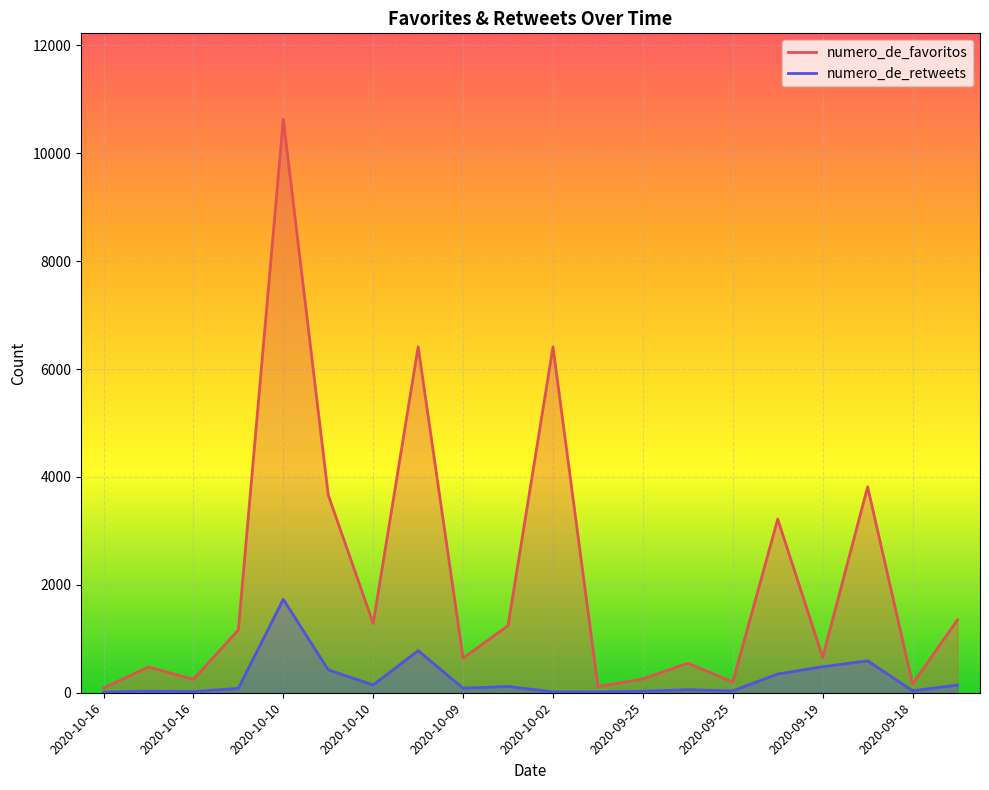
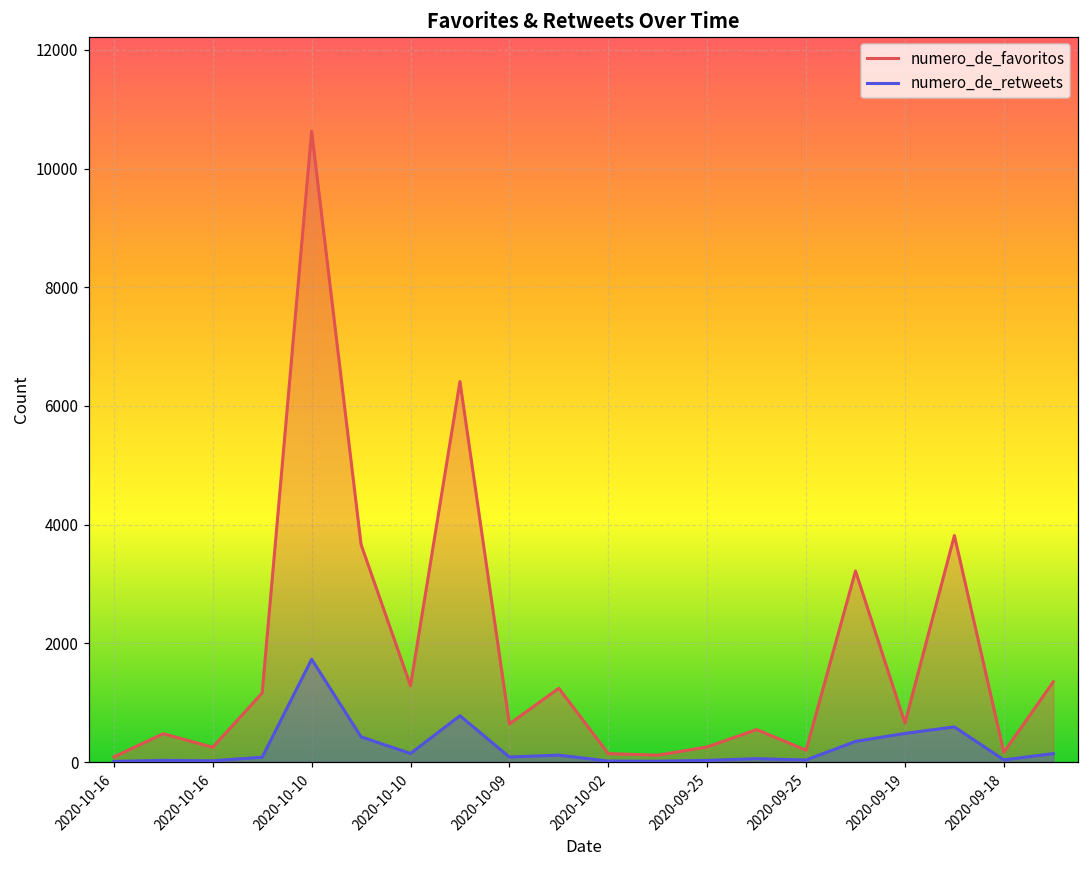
  {
    "numero_de_favoritos": {
-     "2020-10-02": 6400,
+     "2020-10-02": 100,
      "2020-09-19": 700
    },
    "numero_de_retweets": {
      "2020-10-02": 0,
      "2020-09-19": 500
    }
  }
